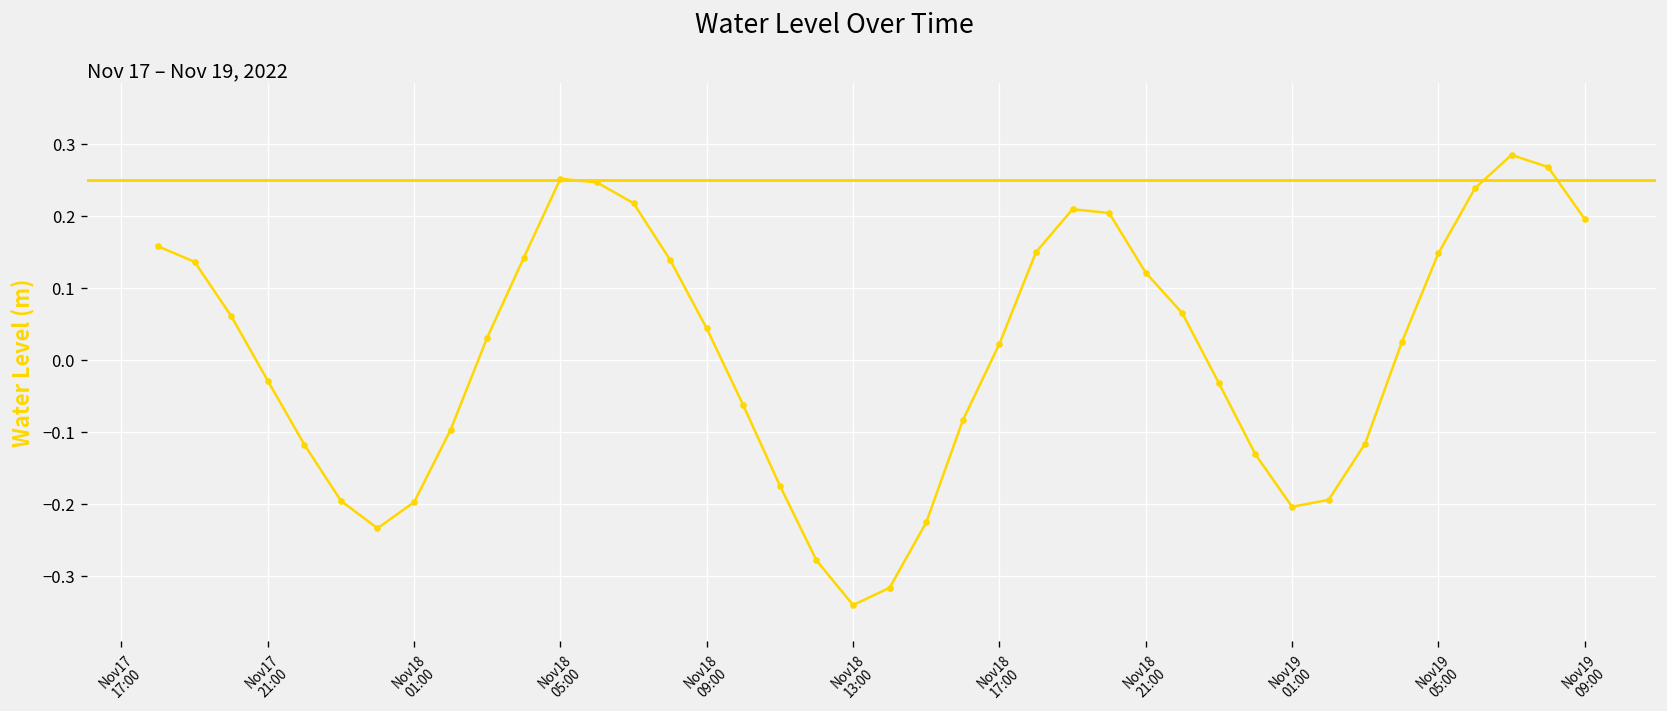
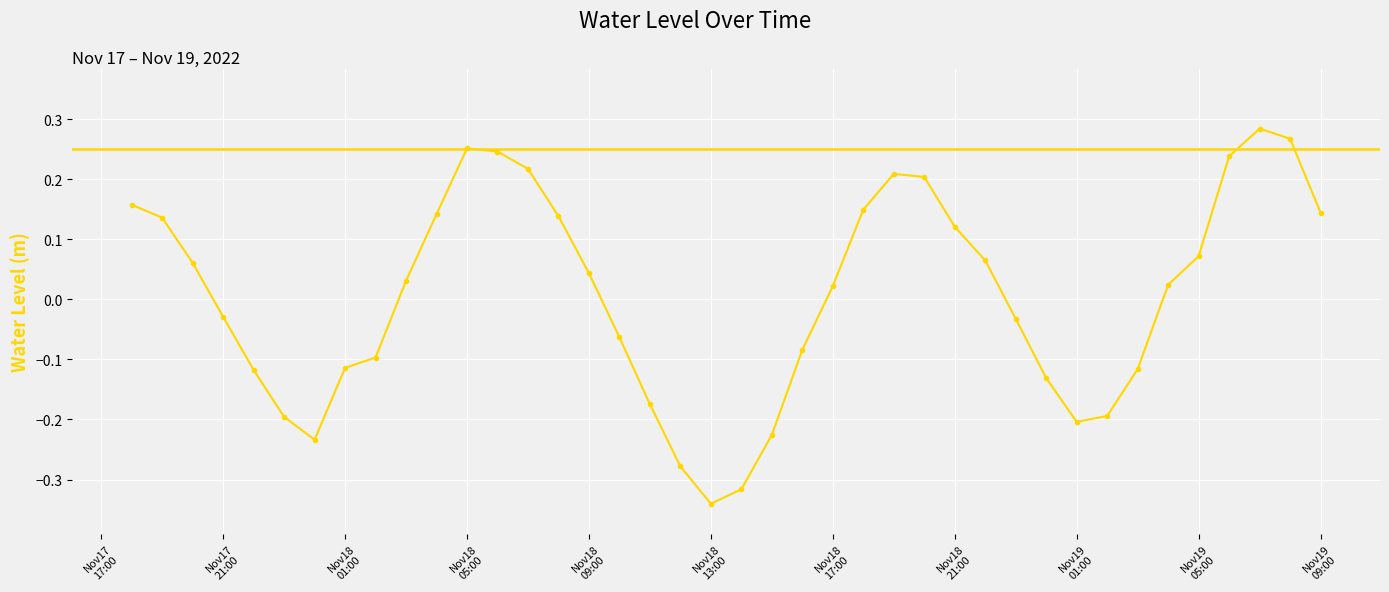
  {
    "Nov17 21:00": -0.03,
-   "Nov18 01:00": -0.20,
+   "Nov18 01:00": -0.11,
    "Nov18 05:00": 0.25,
    "Nov18 09:00": 0.04,
    "Nov18 13:00": -0.34,
    "Nov18 17:00": 0.02,
    "Nov18 21:00": 0.12,
    "Nov19 01:00": -0.20,
-   "Nov19 05:00": 0.15,
-   "Nov19 09:00": 0.20
+   "Nov19 05:00": 0.07,
+   "Nov19 09:00": 0.14
  }
